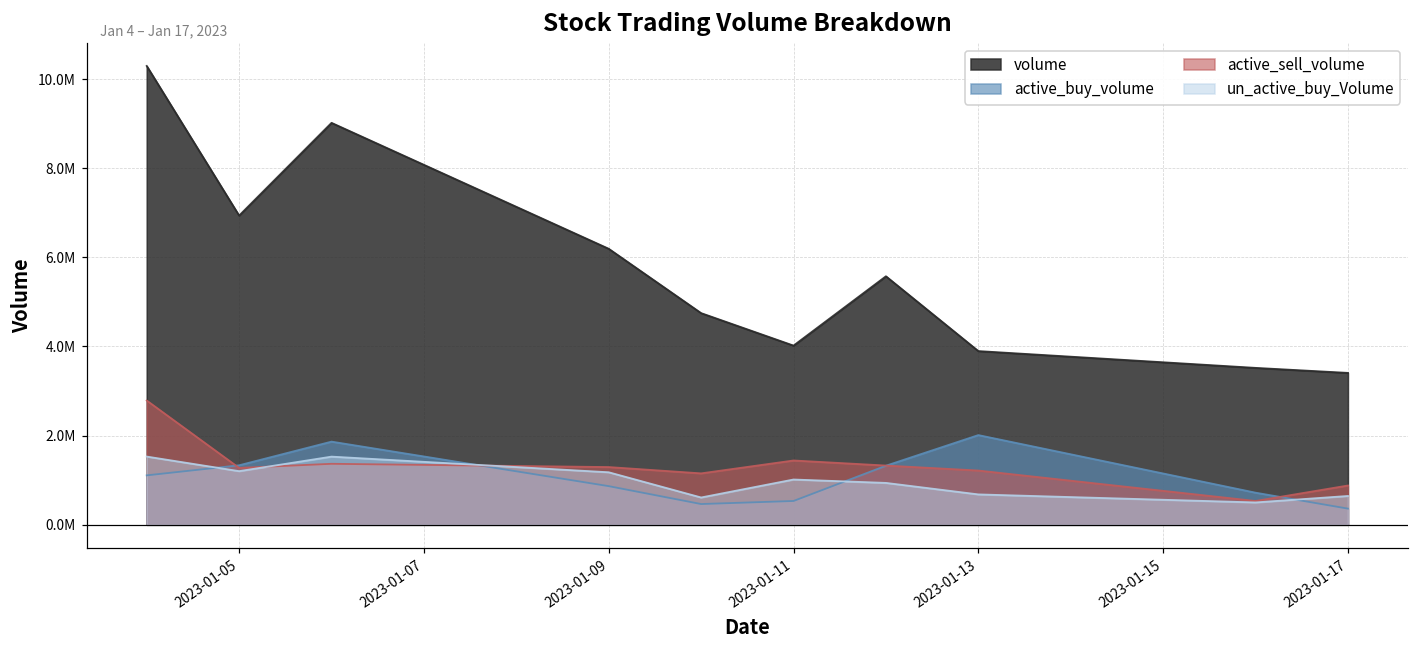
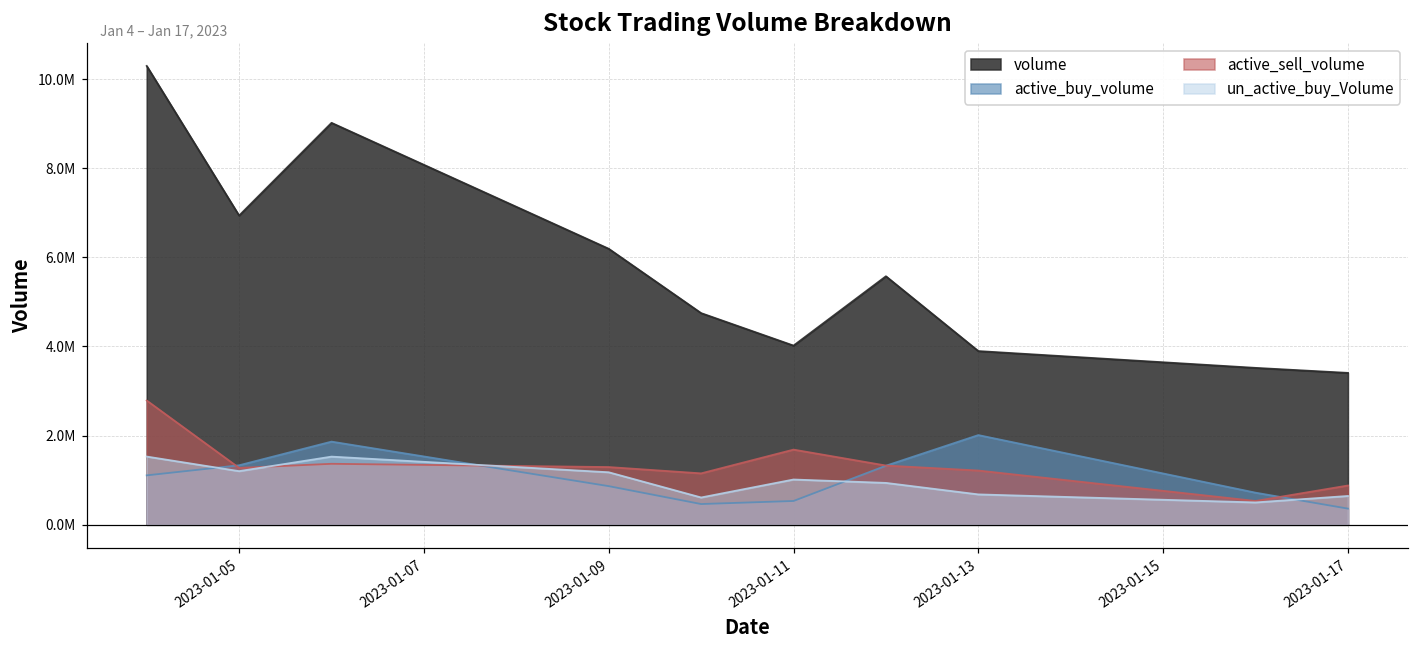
  {
    "volume": {
      "2023-01-05": 6900000,
      "2023-01-09": 6200000,
      "2023-01-11": 4000000,
      "2023-01-13": 3900000,
      "2023-01-17": 3400000
    },
    "active_buy_volume": {
      "2023-01-09": 900000,
      "2023-01-11": 500000,
      "2023-01-13": 2000000,
      "2023-01-17": 400000
    },
    "active_sell_volume": {
      "2023-01-09": 1300000,
-     "2023-01-11": 1400000,
+     "2023-01-11": 1700000,
      "2023-01-13": 1200000,
      "2023-01-17": 900000
    },
    "un_active_buy_Volume": {
      "2023-01-05": 1200000,
      "2023-01-09": 1200000,
      "2023-01-11": 1000000,
      "2023-01-13": 700000,
      "2023-01-17": 600000
    }
  }
